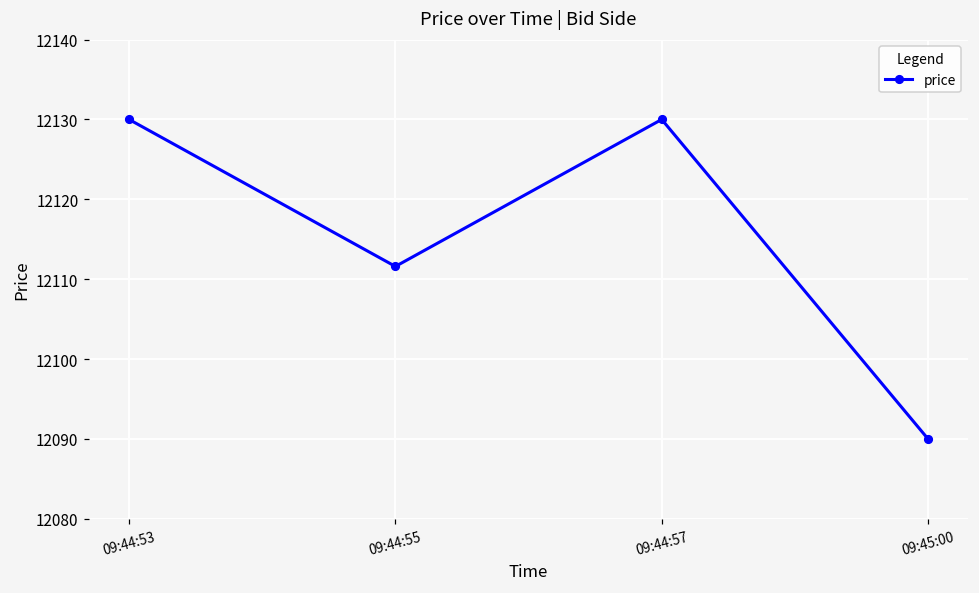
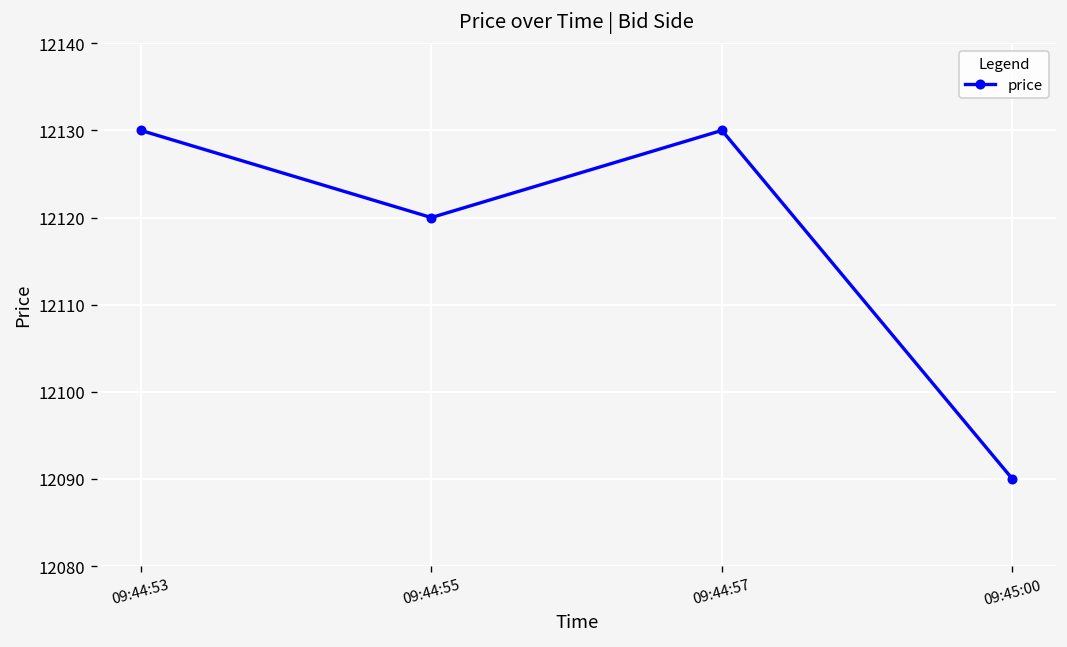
  {
    "09:44:53": 12130,
-   "09:44:55": 12112,
+   "09:44:55": 12120,
    "09:44:57": 12130,
    "09:45:00": 12090
  }
